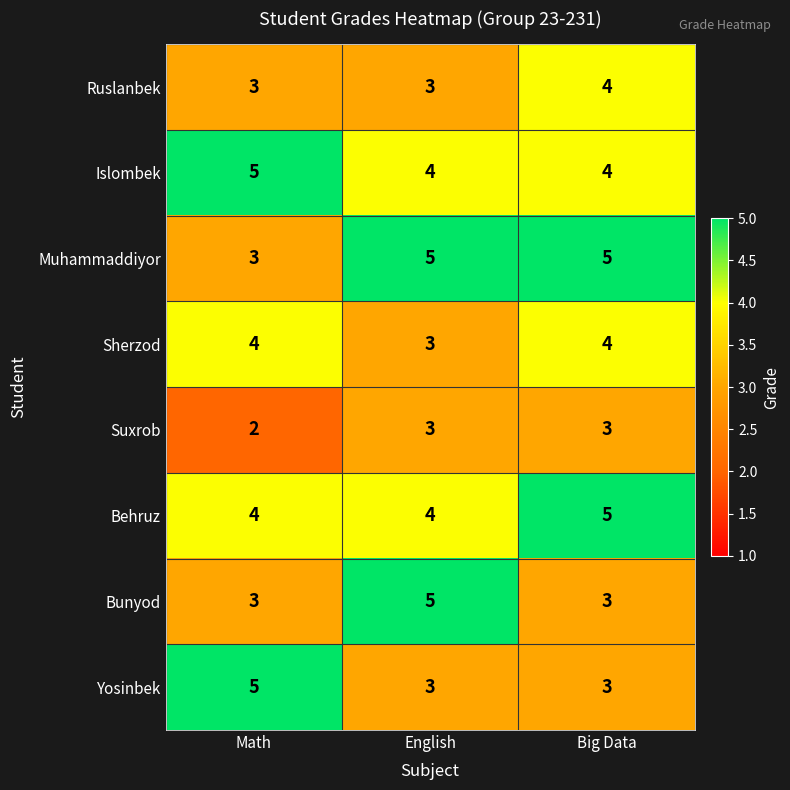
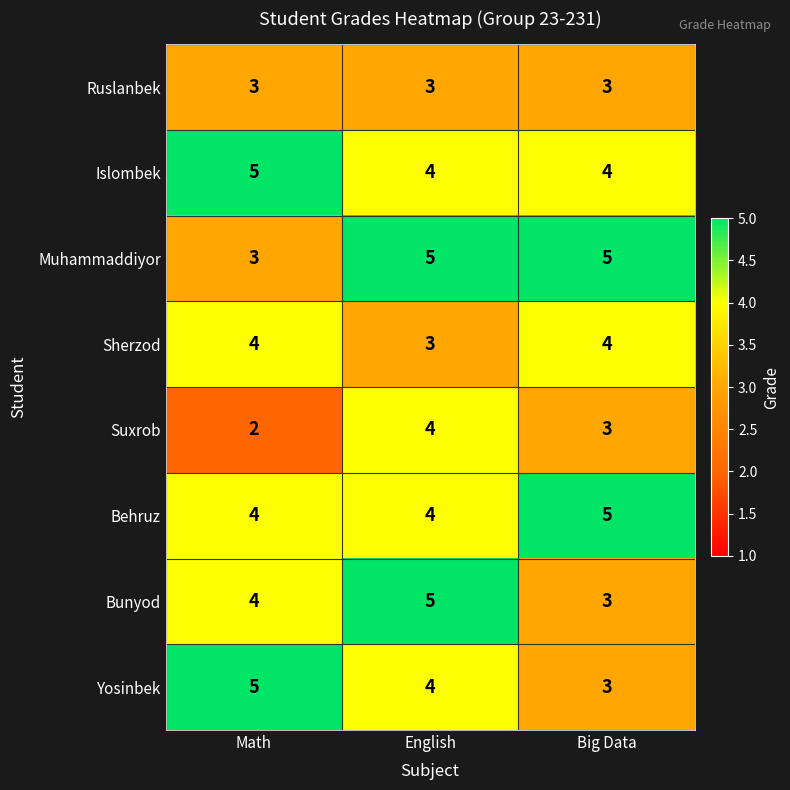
  {
    "Ruslanbek": {
      "Math": 3,
      "English": 3,
-     "Big Data": 4
+     "Big Data": 3
    },
    "Islombek": {
      "Math": 5,
      "English": 4,
      "Big Data": 4
    },
    "Muhammaddiyor": {
      "Math": 3,
      "English": 5,
      "Big Data": 5
    },
    "Sherzod": {
      "Math": 4,
      "English": 3,
      "Big Data": 4
    },
    "Suxrob": {
      "Math": 2,
-     "English": 3,
+     "English": 4,
      "Big Data": 3
    },
    "Behruz": {
      "Math": 4,
      "English": 4,
      "Big Data": 5
    },
    "Bunyod": {
-     "Math": 3,
+     "Math": 4,
      "English": 5,
      "Big Data": 3
    },
    "Yosinbek": {
      "Math": 5,
-     "English": 3,
+     "English": 4,
      "Big Data": 3
    }
  }
